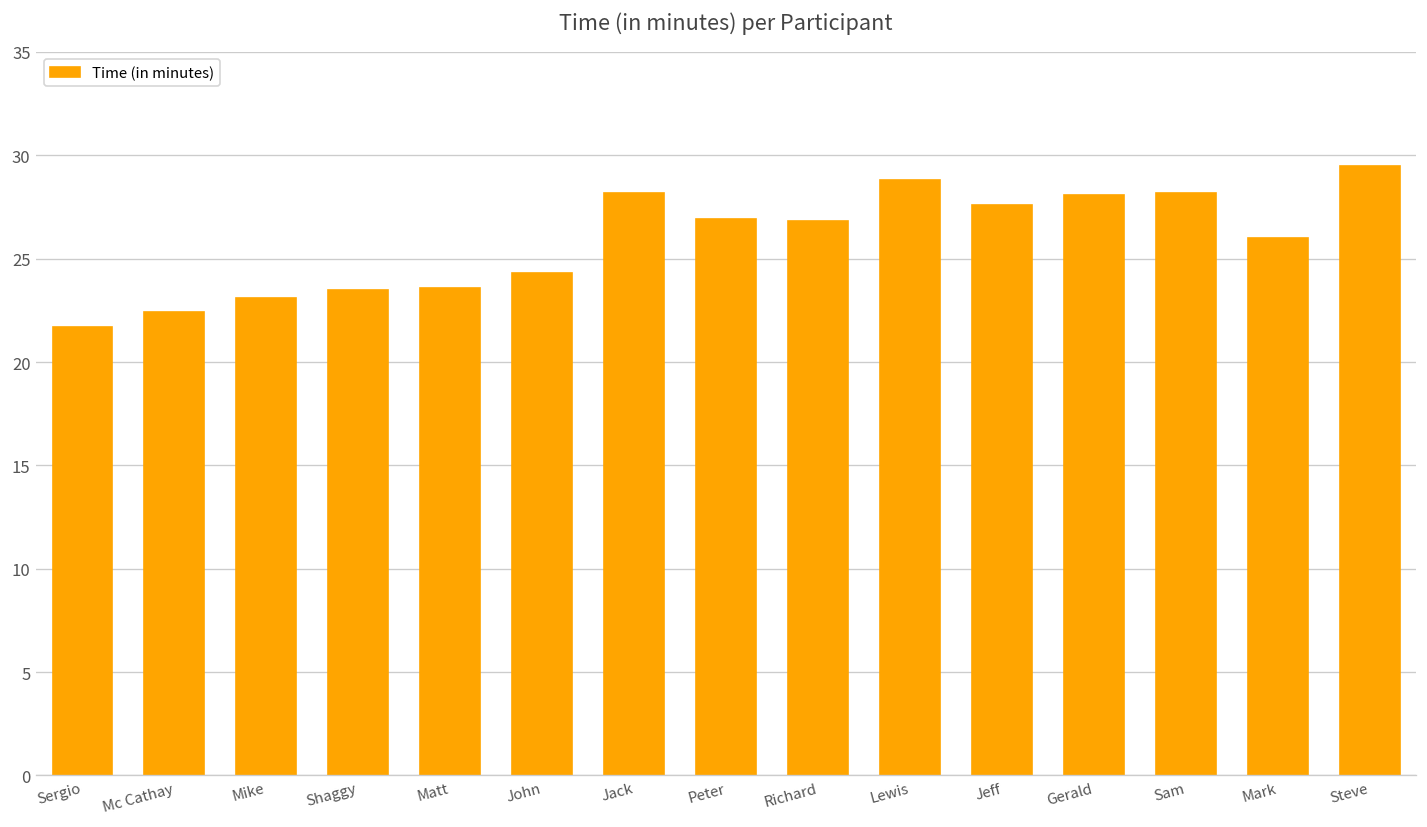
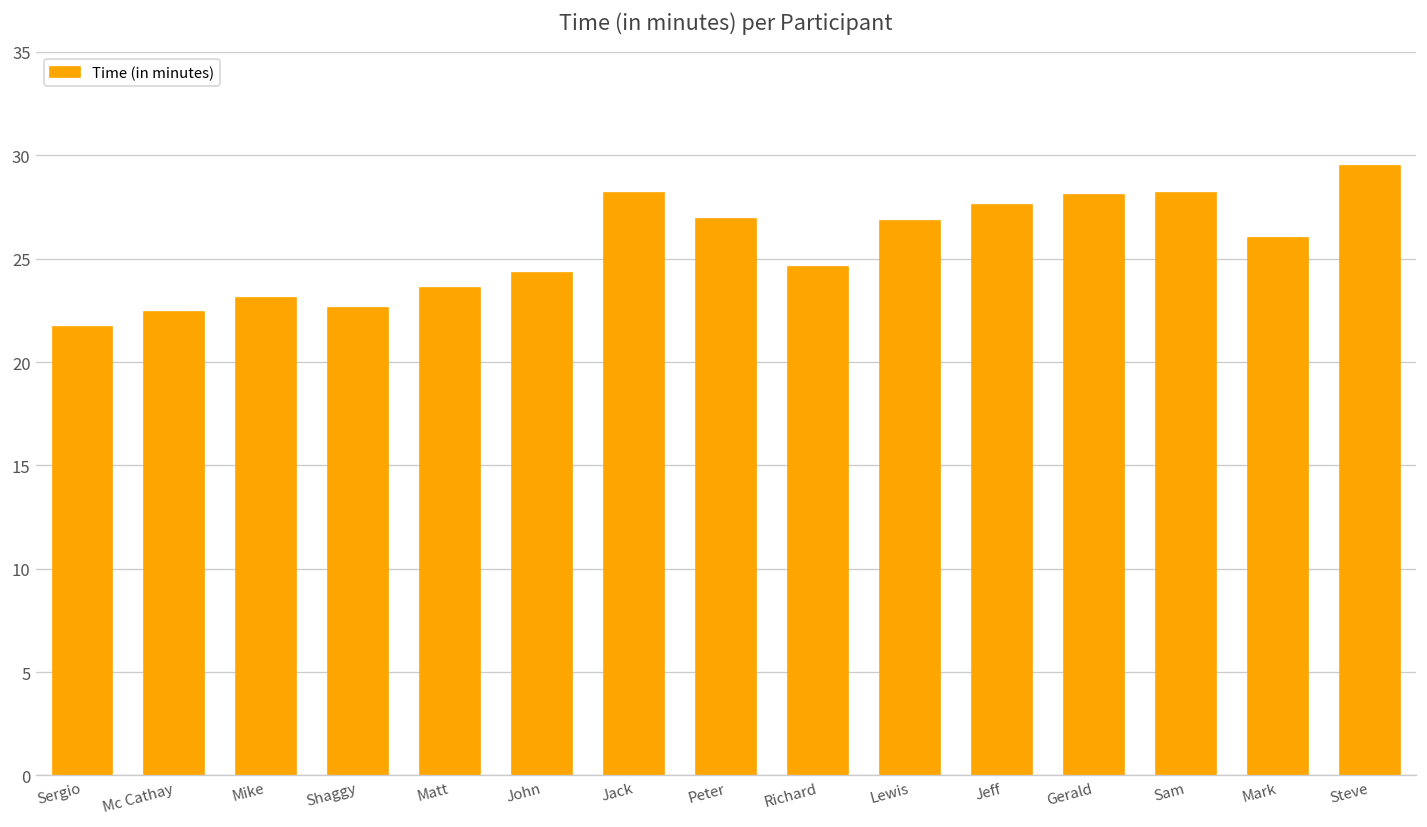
  {
    "Sergio": 21.7,
    "Mc Cathay": 22.4,
    "Mike": 23.1,
-   "Shaggy": 23.5,
+   "Shaggy": 22.6,
    "Matt": 23.6,
    "John": 24.3,
    "Jack": 28.2,
    "Peter": 26.9,
-   "Richard": 26.8,
-   "Lewis": 28.8,
+   "Richard": 24.6,
+   "Lewis": 26.8,
    "Jeff": 27.6,
    "Gerald": 28.1,
    "Sam": 28.2,
    "Mark": 26.0,
    "Steve": 29.5
  }
